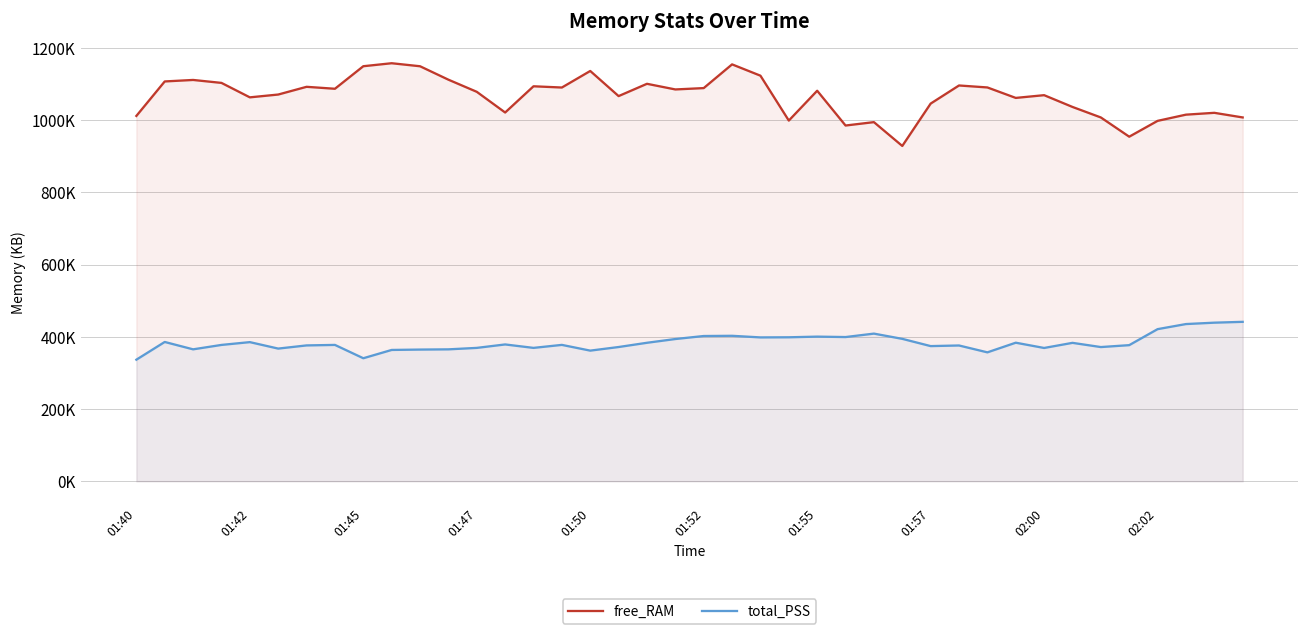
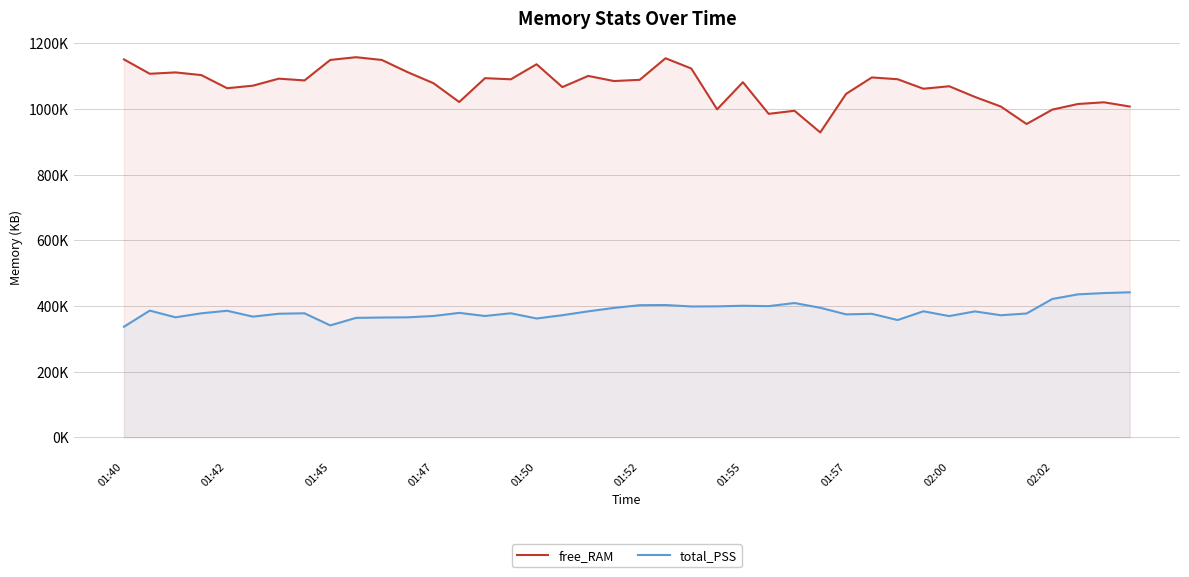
  {
    "free_RAM": {
-     "01:40": 1010000,
+     "01:40": 1150000,
      "01:45": 1150000
    },
    "total_PSS": {
      "01:40": 340000,
      "01:45": 340000
    }
  }
